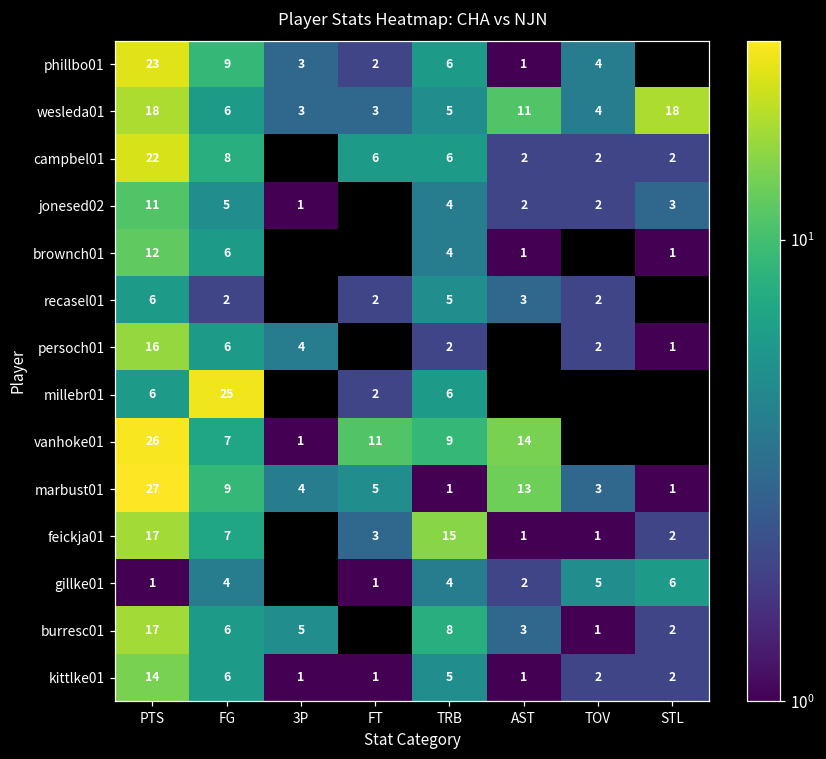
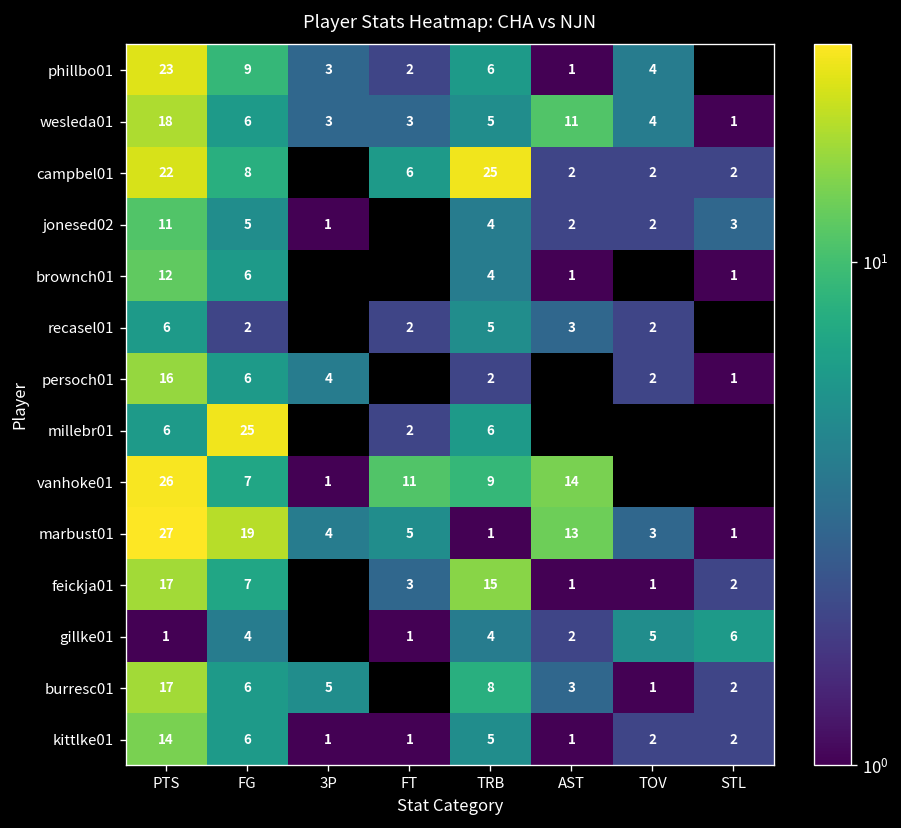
  {
    "phillbo01": {
      "PTS": 23,
      "FG": 9,
      "3P": 3,
      "FT": 2,
      "TRB": 6,
      "AST": 1,
      "TOV": 4
    },
    "wesleda01": {
      "PTS": 18,
      "FG": 6,
      "3P": 3,
      "FT": 3,
      "TRB": 5,
      "AST": 11,
      "TOV": 4,
-     "STL": 18
+     "STL": 1
    },
    "campbel01": {
      "PTS": 22,
      "FG": 8,
      "FT": 6,
-     "TRB": 6,
+     "TRB": 25,
      "AST": 2,
      "TOV": 2,
      "STL": 2
    },
    "jonesed02": {
      "PTS": 11,
      "FG": 5,
      "3P": 1,
      "TRB": 4,
      "AST": 2,
      "TOV": 2,
      "STL": 3
    },
    "brownch01": {
      "PTS": 12,
      "FG": 6,
      "TRB": 4,
      "AST": 1,
      "STL": 1
    },
    "recasel01": {
      "PTS": 6,
      "FG": 2,
      "FT": 2,
      "TRB": 5,
      "AST": 3,
      "TOV": 2
    },
    "persoch01": {
      "PTS": 16,
      "FG": 6,
      "3P": 4,
      "TRB": 2,
      "TOV": 2,
      "STL": 1
    },
    "millebr01": {
      "PTS": 6,
      "FG": 25,
      "FT": 2,
      "TRB": 6
    },
    "vanhoke01": {
      "PTS": 26,
      "FG": 7,
      "3P": 1,
      "FT": 11,
      "TRB": 9,
      "AST": 14
    },
    "marbust01": {
      "PTS": 27,
-     "FG": 9,
+     "FG": 19,
      "3P": 4,
      "FT": 5,
      "TRB": 1,
      "AST": 13,
      "TOV": 3,
      "STL": 1
    },
    "feickja01": {
      "PTS": 17,
      "FG": 7,
      "FT": 3,
      "TRB": 15,
      "AST": 1,
      "TOV": 1,
      "STL": 2
    },
    "gillke01": {
      "PTS": 1,
      "FG": 4,
      "FT": 1,
      "TRB": 4,
      "AST": 2,
      "TOV": 5,
      "STL": 6
    },
    "burresc01": {
      "PTS": 17,
      "FG": 6,
      "3P": 5,
      "TRB": 8,
      "AST": 3,
      "TOV": 1,
      "STL": 2
    },
    "kittlke01": {
      "PTS": 14,
      "FG": 6,
      "3P": 1,
      "FT": 1,
      "TRB": 5,
      "AST": 1,
      "TOV": 2,
      "STL": 2
    }
  }
